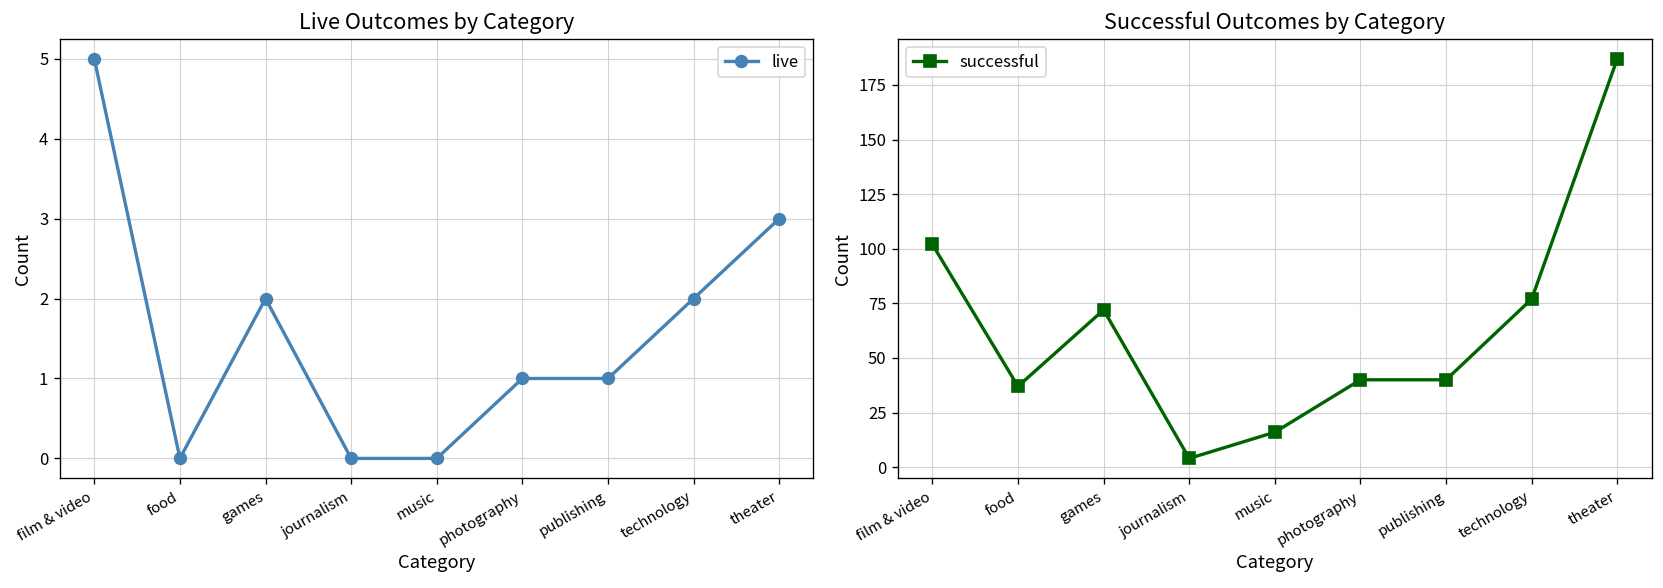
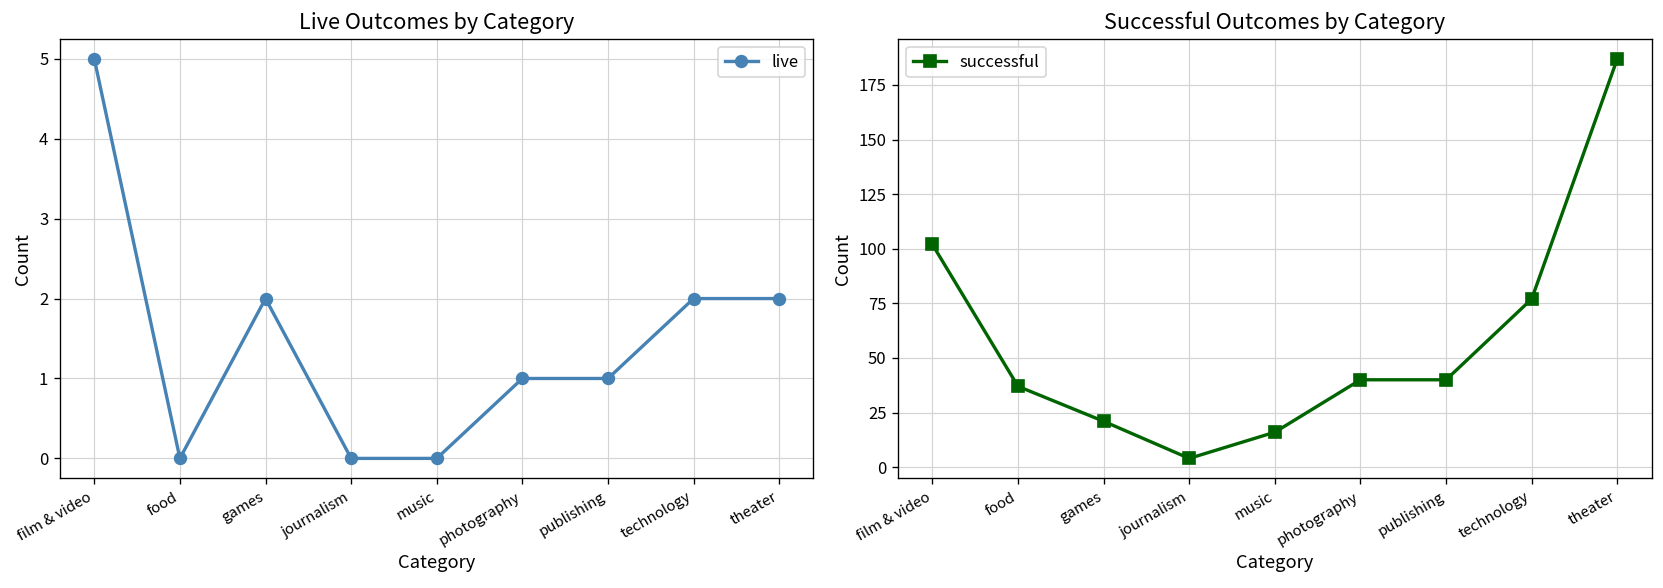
  {
    "Live Outcomes by Category": {
      "film & video": 5,
      "food": 0,
      "games": 2,
      "journalism": 0,
      "music": 0,
      "photography": 1,
      "publishing": 1,
      "technology": 2,
-     "theater": 3
+     "theater": 2
    },
    "Successful Outcomes by Category": {
      "film & video": 102,
      "food": 37,
-     "games": 72,
+     "games": 21,
      "journalism": 4,
      "music": 16,
      "photography": 40,
      "publishing": 40,
      "technology": 77,
      "theater": 187
    }
  }
